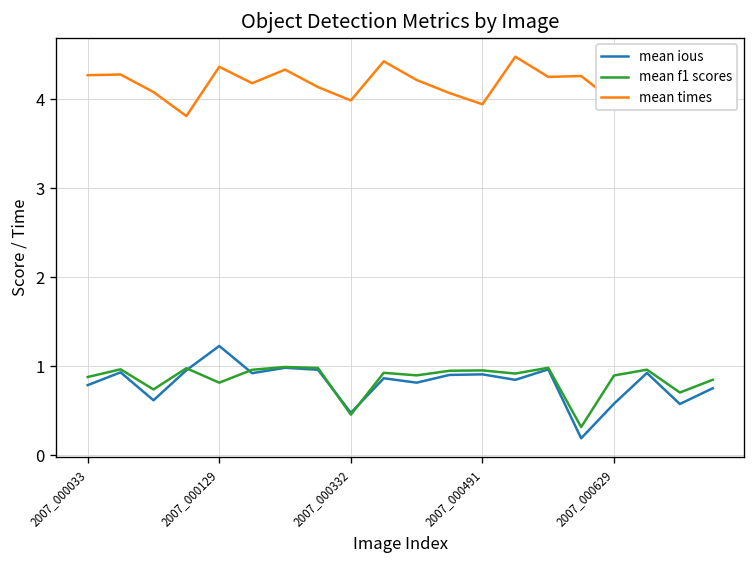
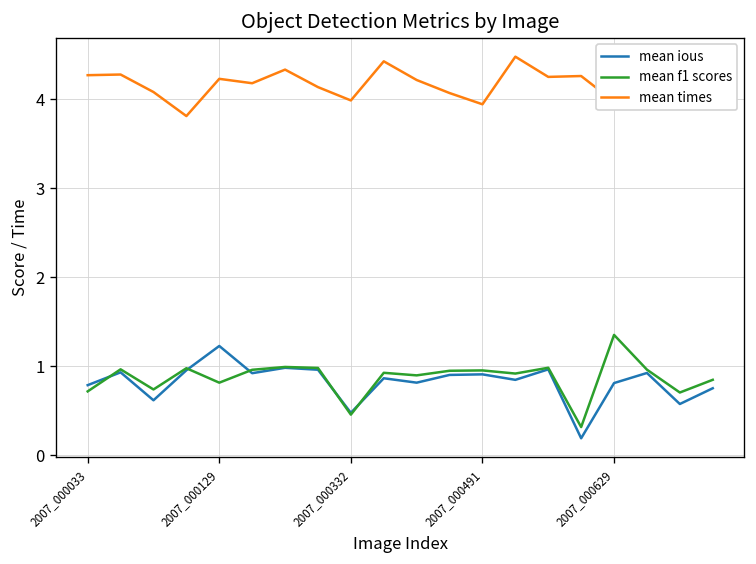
  {
    "mean ious": {
      "2007_000033": 0.8,
      "2007_000129": 1.2,
      "2007_000491": 0.9,
-     "2007_000629": 0.6
+     "2007_000629": 0.8
    },
    "mean f1 scores": {
-     "2007_000033": 0.9,
+     "2007_000033": 0.7,
      "2007_000129": 0.8,
      "2007_000491": 1.0,
-     "2007_000629": 0.9
+     "2007_000629": 1.4
    },
    "mean times": {
      "2007_000033": 4.3,
-     "2007_000129": 4.4,
+     "2007_000129": 4.2,
      "2007_000332": 4.0,
      "2007_000491": 3.9
    }
  }
